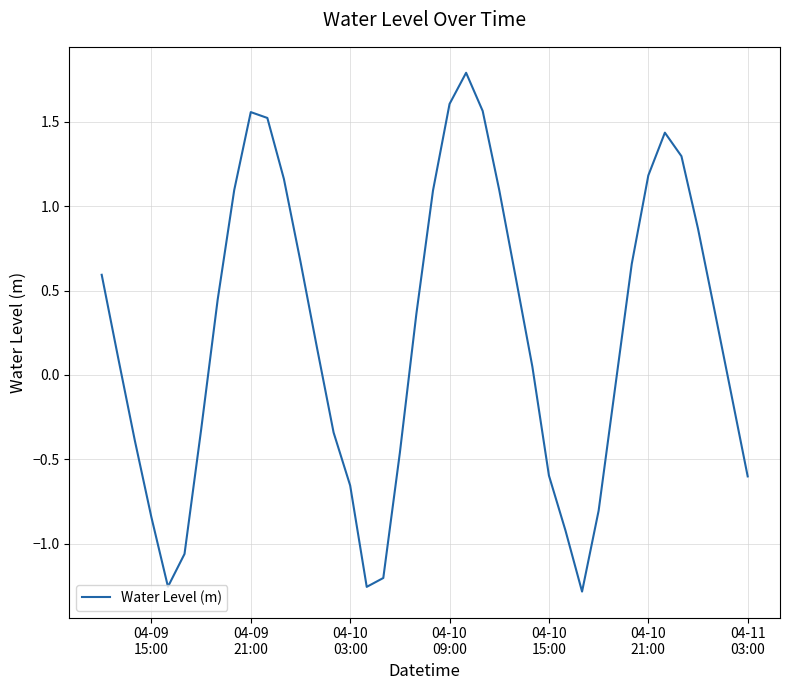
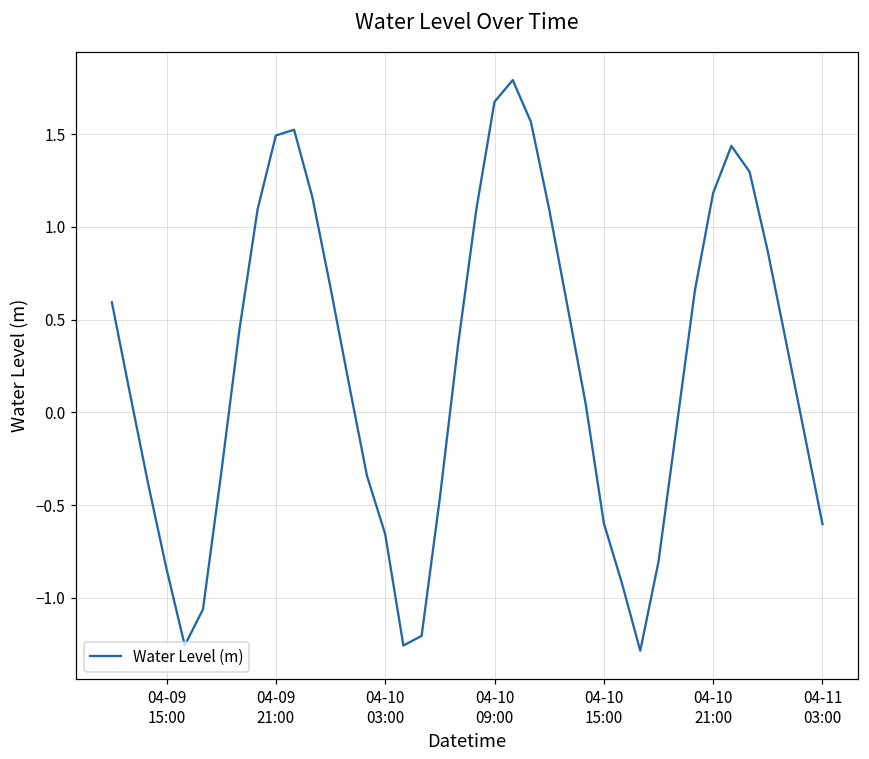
  {
    "04-09 15:00": -0.84,
-   "04-09 21:00": 1.56,
+   "04-09 21:00": 1.49,
    "04-10 03:00": -0.66,
-   "04-10 09:00": 1.61,
+   "04-10 09:00": 1.67,
    "04-10 15:00": -0.60,
    "04-10 21:00": 1.18,
    "04-11 03:00": -0.60
  }
